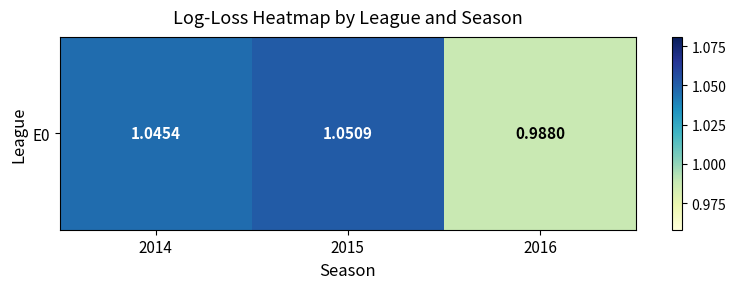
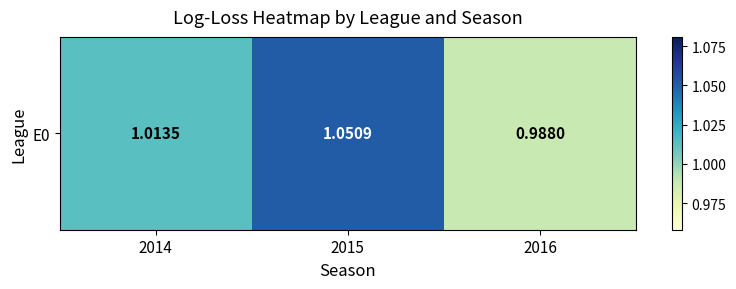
  {
    "E0": {
-     "2014": 1.0454,
+     "2014": 1.0135,
      "2015": 1.0509,
      "2016": 0.9880
    }
  }
